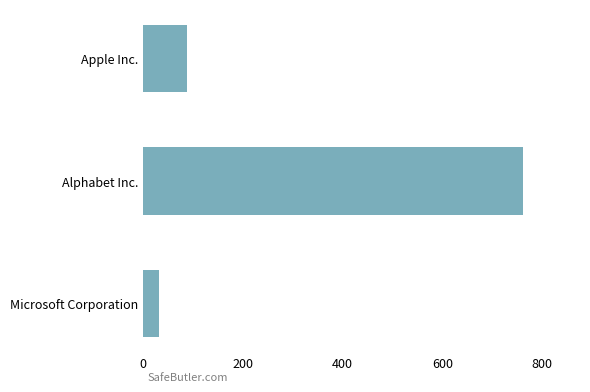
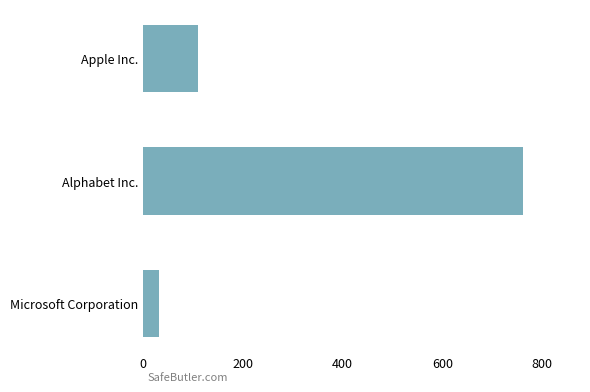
  {
-   "Apple Inc.": 90,
+   "Apple Inc.": 110,
    "Alphabet Inc.": 760,
    "Microsoft Corporation": 30
  }
